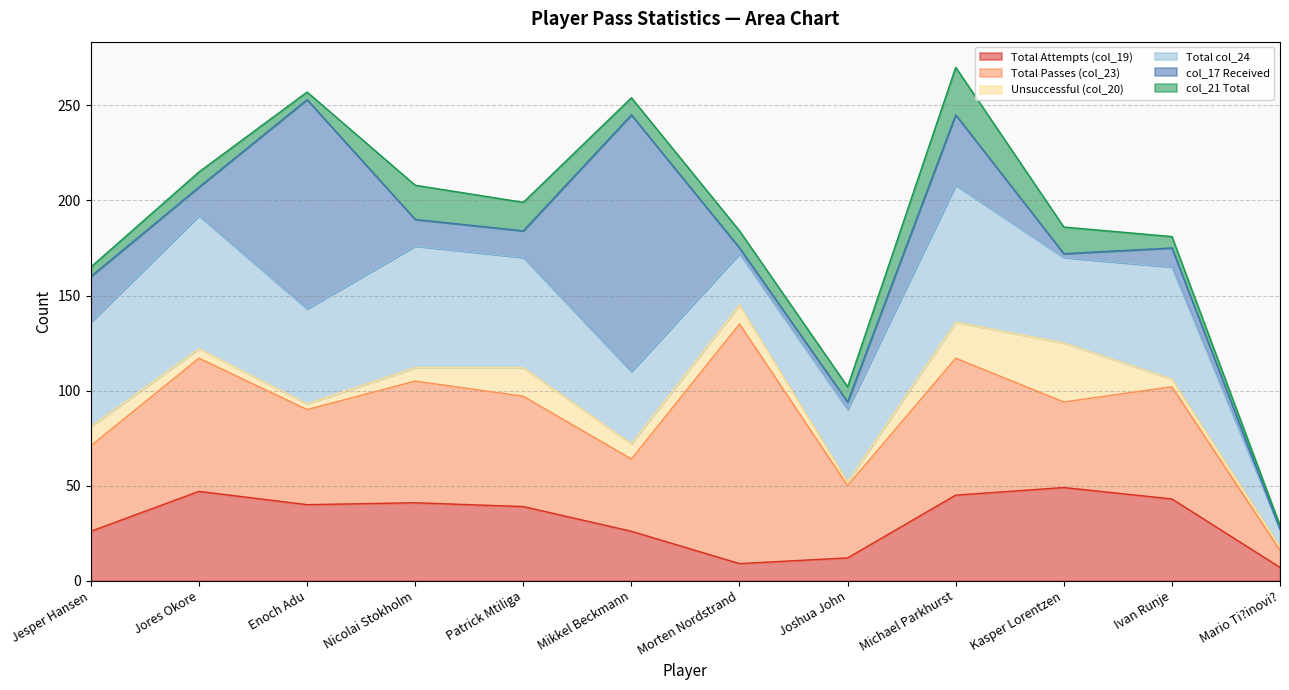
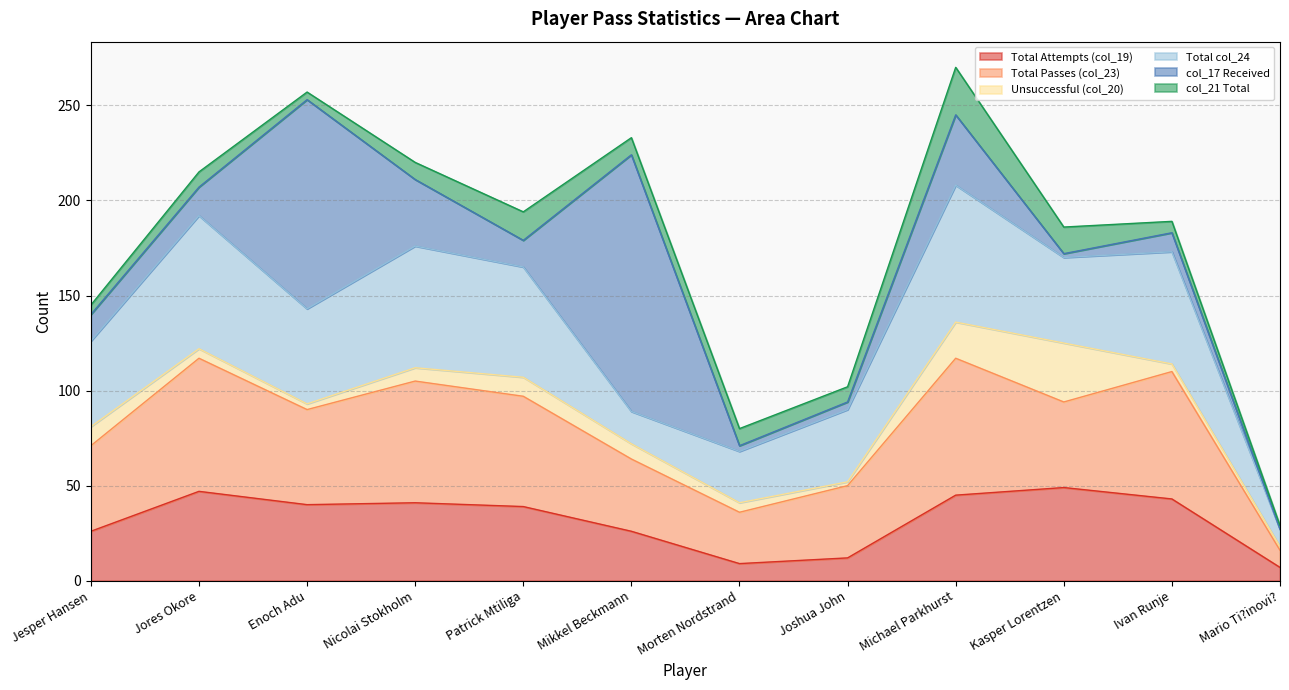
  {
    "Total Attempts (col_19)": {
      "Jesper Hansen": 26,
      "Jores Okore": 47,
      "Enoch Adu": 40,
      "Nicolai Stokholm": 41,
      "Patrick Mtiliga": 39,
      "Mikkel Beckmann": 26,
      "Morten Nordstrand": 9,
      "Joshua John": 12,
      "Michael Parkhurst": 45,
      "Kasper Lorentzen": 49,
      "Ivan Runje": 43,
      "Mario Ti?inovi?": 7
    },
    "Total Passes (col_23)": {
      "Jesper Hansen": 45,
      "Jores Okore": 70,
      "Enoch Adu": 50,
      "Nicolai Stokholm": 64,
      "Patrick Mtiliga": 58,
      "Mikkel Beckmann": 38,
-     "Morten Nordstrand": 126,
+     "Morten Nordstrand": 27,
      "Joshua John": 38,
      "Michael Parkhurst": 72,
      "Kasper Lorentzen": 45,
-     "Ivan Runje": 59,
+     "Ivan Runje": 67,
      "Mario Ti?inovi?": 9
    },
    "Unsuccessful (col_20)": {
      "Jesper Hansen": 10,
      "Jores Okore": 5,
      "Enoch Adu": 3,
      "Nicolai Stokholm": 7,
-     "Patrick Mtiliga": 15,
+     "Patrick Mtiliga": 10,
      "Mikkel Beckmann": 8,
-     "Morten Nordstrand": 10,
+     "Morten Nordstrand": 5,
      "Joshua John": 2,
      "Michael Parkhurst": 19,
      "Kasper Lorentzen": 31,
      "Ivan Runje": 4,
      "Mario Ti?inovi?": 2
    },
    "Total col_24": {
-     "Jesper Hansen": 55,
+     "Jesper Hansen": 45,
      "Jores Okore": 70,
      "Enoch Adu": 50,
      "Nicolai Stokholm": 64,
      "Patrick Mtiliga": 58,
-     "Mikkel Beckmann": 38,
+     "Mikkel Beckmann": 17,
      "Morten Nordstrand": 27,
      "Joshua John": 38,
      "Michael Parkhurst": 72,
      "Kasper Lorentzen": 45,
      "Ivan Runje": 59
    },
    "col_17 Received": {
-     "Jesper Hansen": 24,
+     "Jesper Hansen": 14,
      "Jores Okore": 15,
      "Enoch Adu": 110,
-     "Nicolai Stokholm": 14,
+     "Nicolai Stokholm": 35,
      "Patrick Mtiliga": 14,
      "Mikkel Beckmann": 135,
      "Morten Nordstrand": 3,
      "Joshua John": 4,
      "Michael Parkhurst": 37,
      "Kasper Lorentzen": 2,
      "Ivan Runje": 10
    },
    "col_21 Total": {
      "Jesper Hansen": 5,
      "Jores Okore": 8,
      "Enoch Adu": 4,
-     "Nicolai Stokholm": 18,
+     "Nicolai Stokholm": 9,
      "Patrick Mtiliga": 15,
      "Mikkel Beckmann": 9,
      "Morten Nordstrand": 9,
      "Joshua John": 8,
      "Michael Parkhurst": 25,
      "Kasper Lorentzen": 14,
      "Ivan Runje": 6,
      "Mario Ti?inovi?": 2
    }
  }
